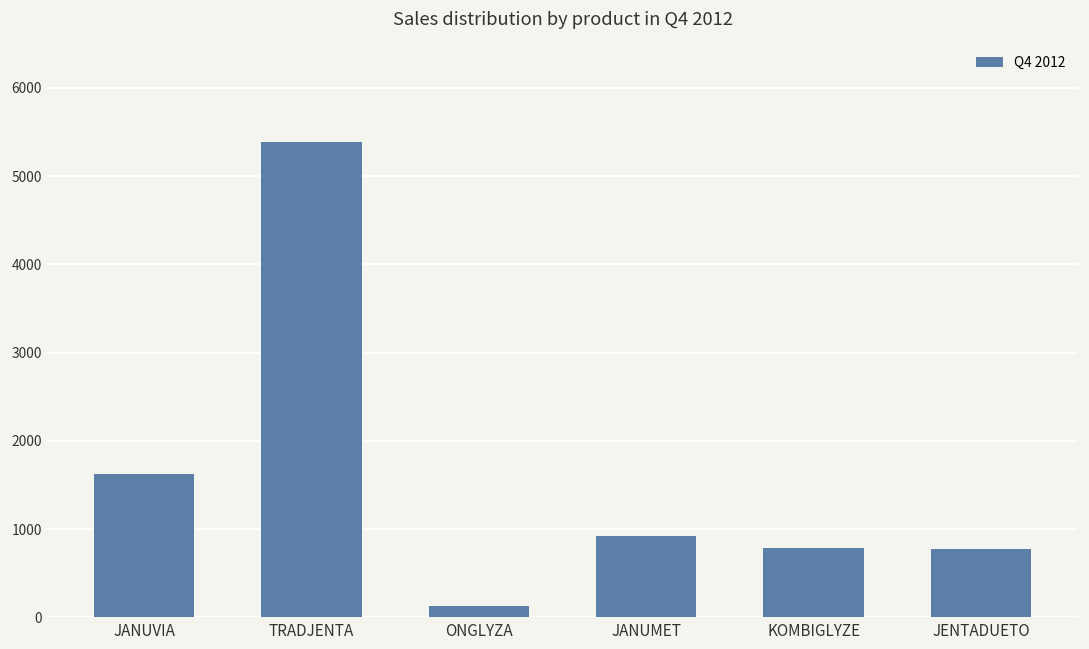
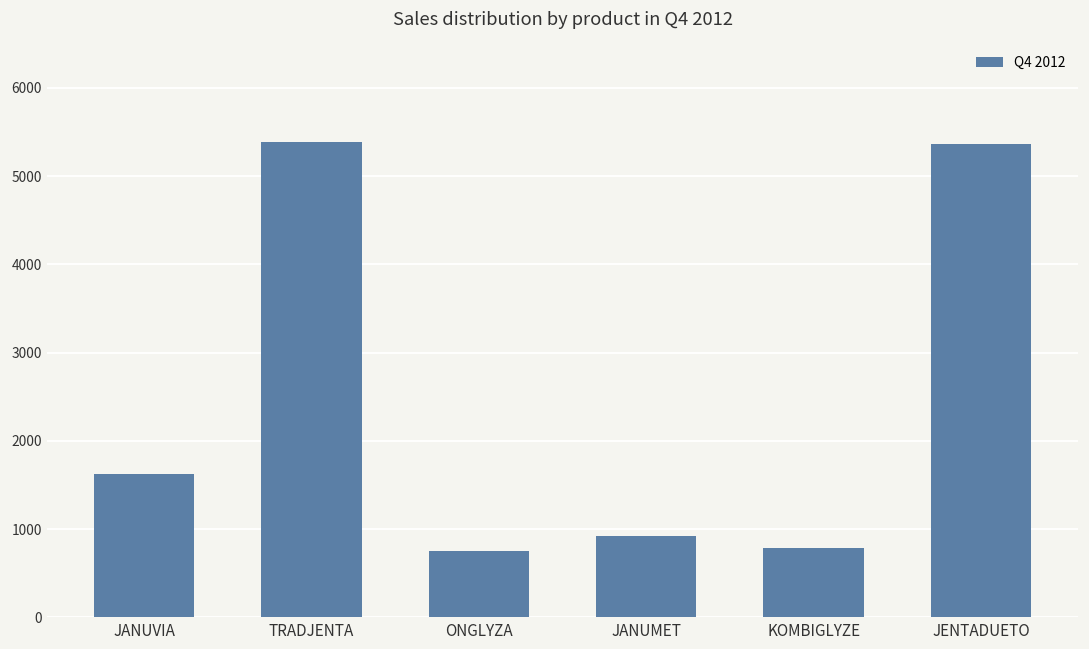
  {
    "JANUVIA": 1600,
    "TRADJENTA": 5400,
-   "ONGLYZA": 100,
+   "ONGLYZA": 800,
    "JANUMET": 900,
    "KOMBIGLYZE": 800,
-   "JENTADUETO": 800
+   "JENTADUETO": 5400
  }
